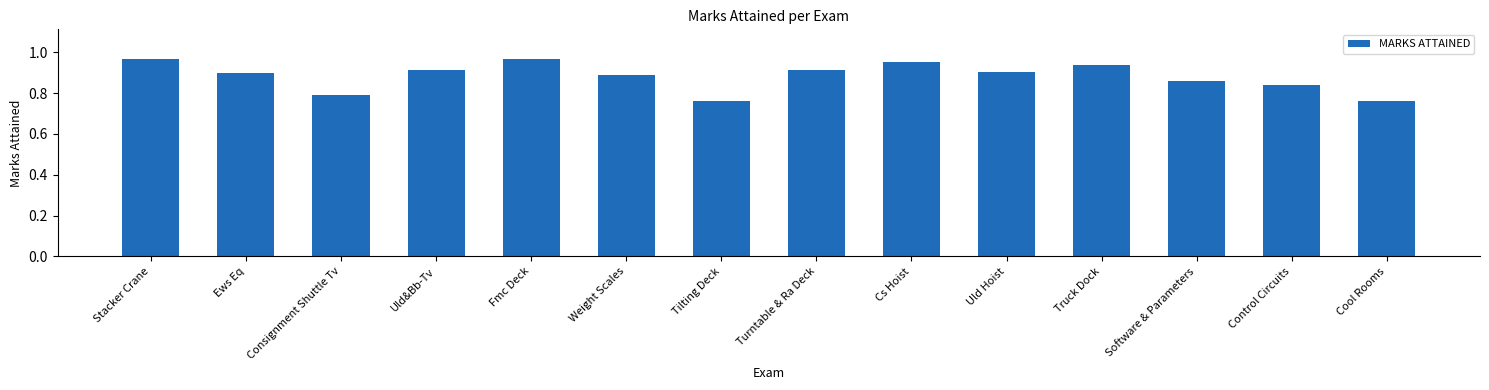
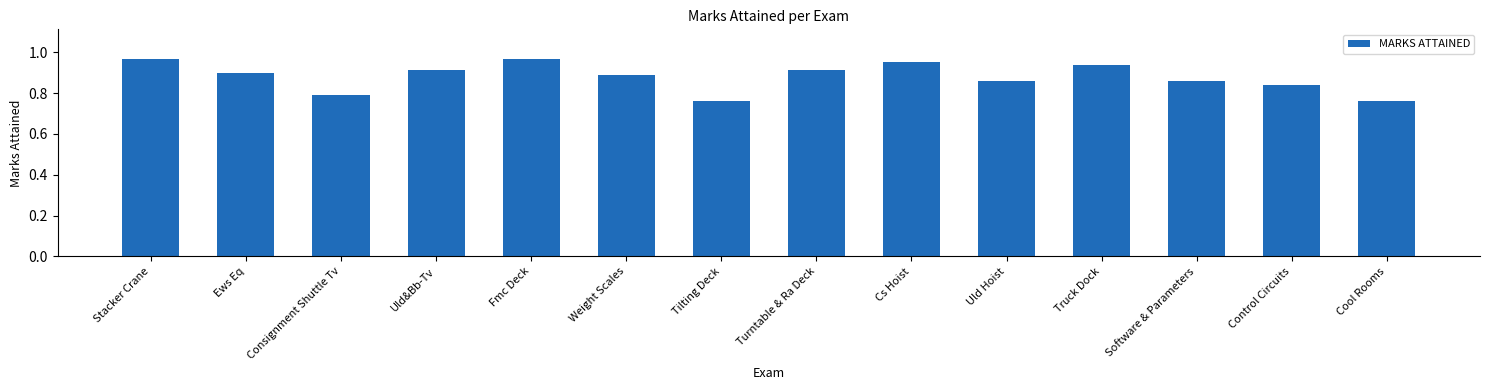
  {
    "Stacker Crane": 0.97,
    "Ews Eq": 0.90,
    "Consignment Shuttle Tv": 0.79,
    "Uld&Bb-Tv": 0.91,
    "Fmc Deck": 0.97,
    "Weight Scales": 0.89,
    "Tilting Deck": 0.76,
    "Turntable & Ra Deck": 0.91,
    "Cs Hoist": 0.95,
-   "Uld Hoist": 0.91,
+   "Uld Hoist": 0.86,
    "Truck Dock": 0.94,
    "Software & Parameters": 0.86,
    "Control Circuits": 0.84,
    "Cool Rooms": 0.76
  }
